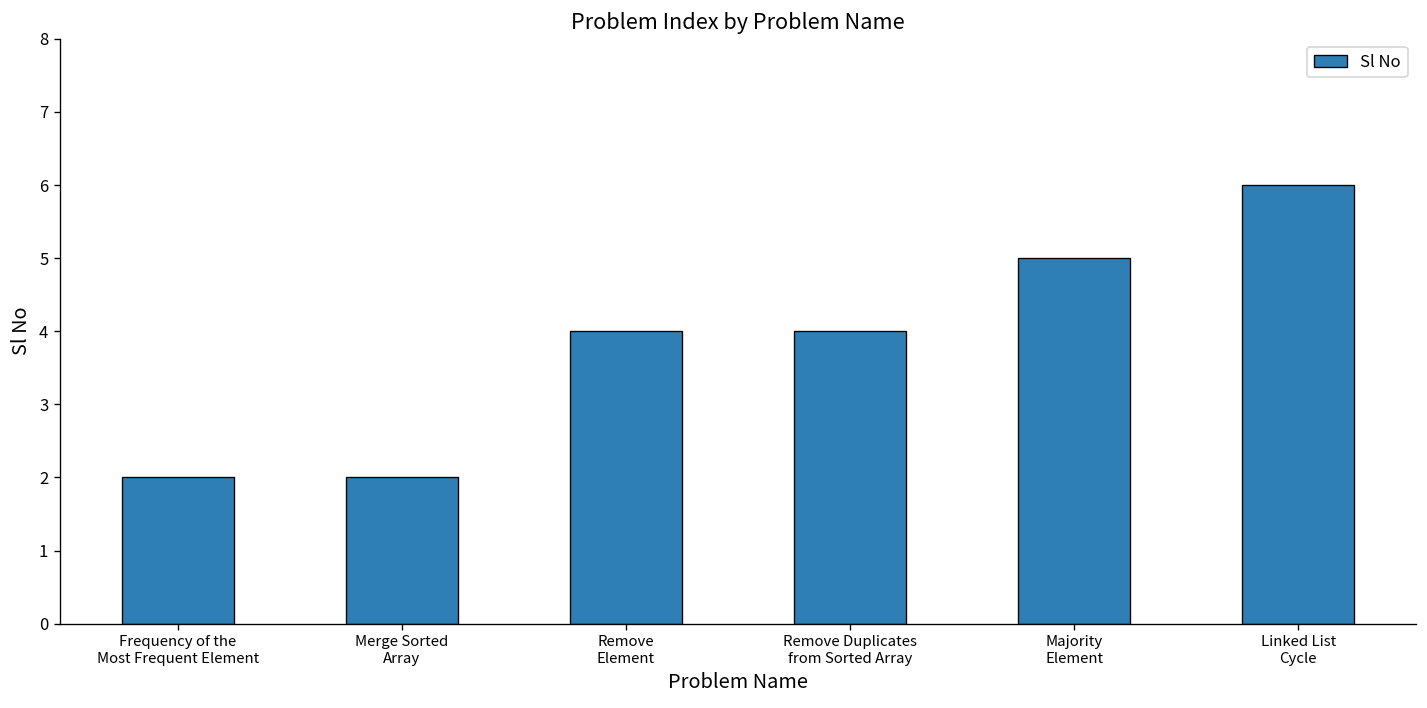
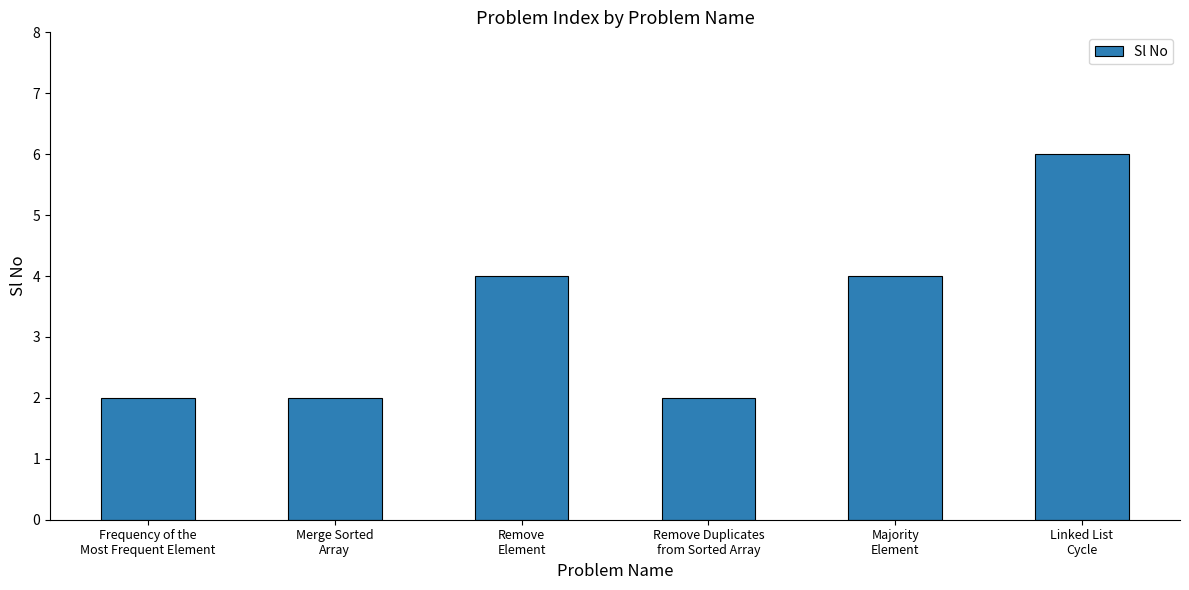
  {
    "Frequency of the Most Frequent Element": 2,
    "Merge Sorted Array": 2,
    "Remove Element": 4,
-   "Remove Duplicates from Sorted Array": 4,
-   "Majority Element": 5,
+   "Remove Duplicates from Sorted Array": 2,
+   "Majority Element": 4,
    "Linked List Cycle": 6
  }
